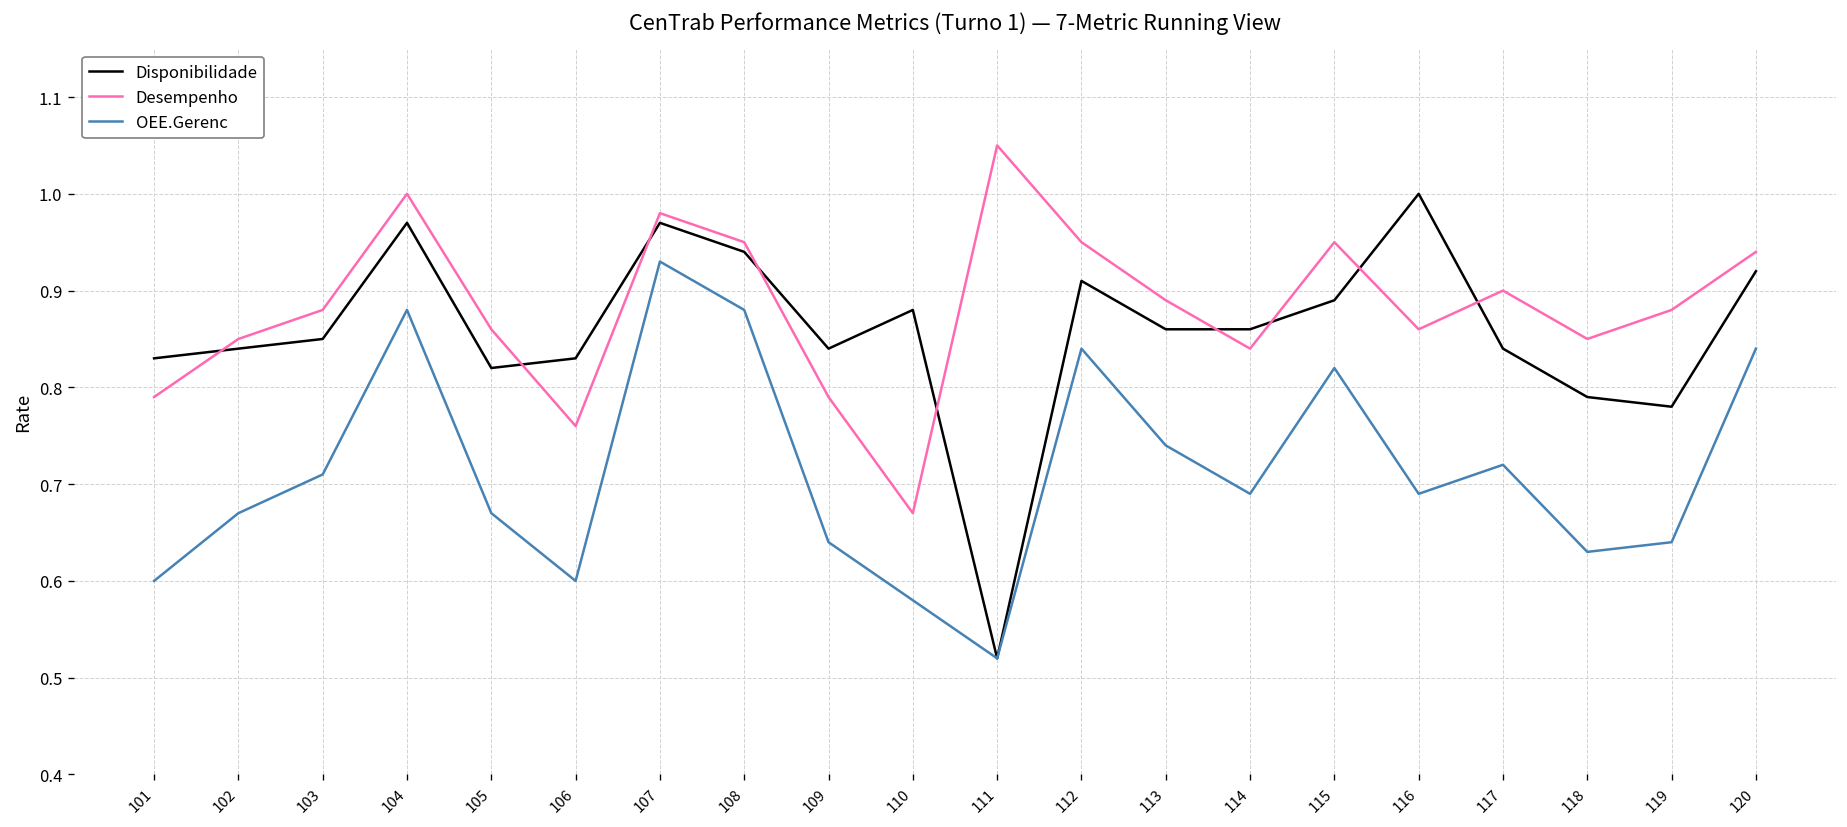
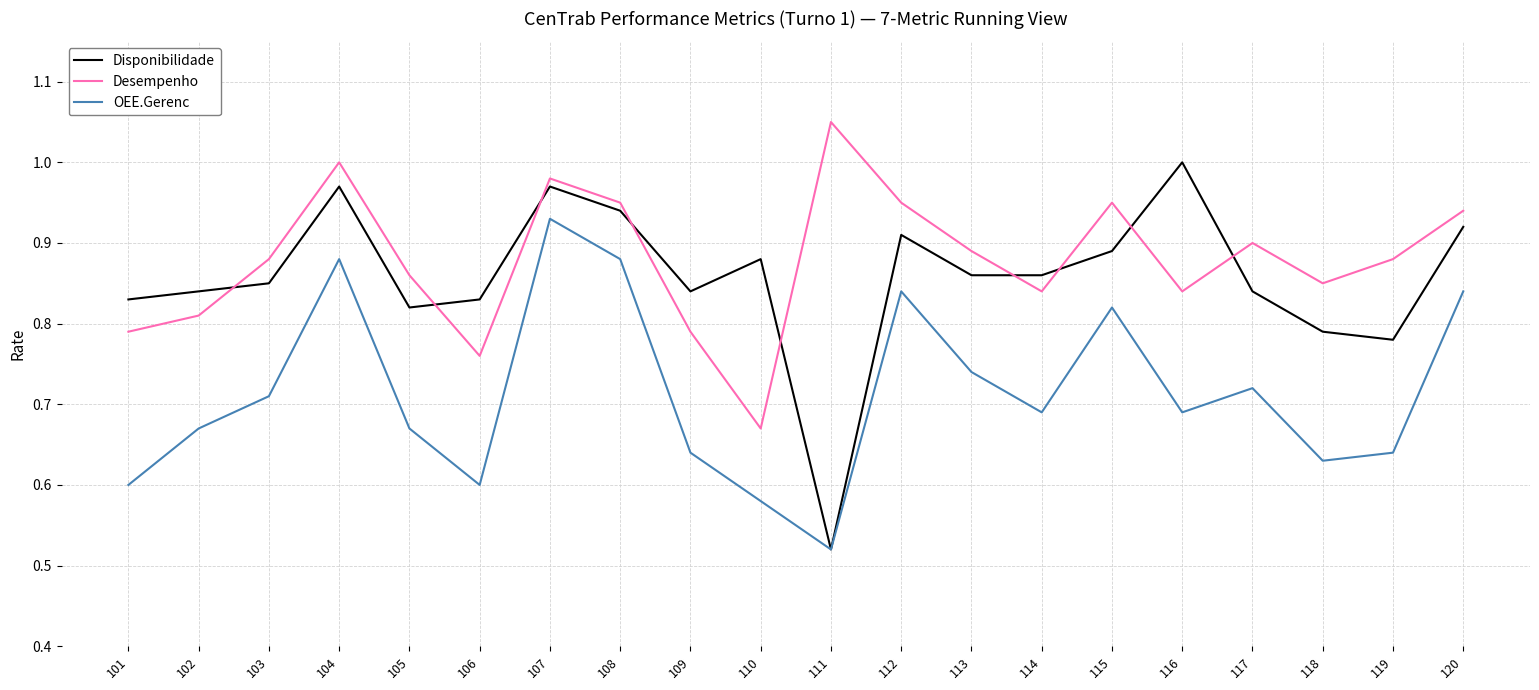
  {
    "Disponibilidade": {
      "101": 0.83,
      "102": 0.84,
      "103": 0.85,
      "104": 0.97,
      "105": 0.82,
      "106": 0.83,
      "107": 0.97,
      "108": 0.94,
      "109": 0.84,
      "110": 0.88,
      "112": 0.91,
      "113": 0.86,
      "114": 0.86,
      "115": 0.89,
      "116": 1.00,
      "117": 0.84,
      "118": 0.79,
      "119": 0.78,
      "120": 0.92
    },
    "Desempenho": {
      "101": 0.79,
-     "102": 0.85,
+     "102": 0.81,
      "103": 0.88,
      "104": 1.00,
      "105": 0.86,
      "106": 0.76,
      "107": 0.98,
      "108": 0.95,
      "109": 0.79,
      "110": 0.67,
      "111": 1.05,
      "112": 0.95,
      "113": 0.89,
      "114": 0.84,
      "115": 0.95,
-     "116": 0.86,
+     "116": 0.84,
      "117": 0.90,
      "118": 0.85,
      "119": 0.88,
      "120": 0.94
    },
    "OEE.Gerenc": {
      "101": 0.60,
      "102": 0.67,
      "103": 0.71,
      "104": 0.88,
      "105": 0.67,
      "106": 0.60,
      "107": 0.93,
      "108": 0.88,
      "109": 0.64,
      "110": 0.58,
      "112": 0.84,
      "113": 0.74,
      "114": 0.69,
      "115": 0.82,
      "116": 0.69,
      "117": 0.72,
      "118": 0.63,
      "119": 0.64,
      "120": 0.84
    }
  }
